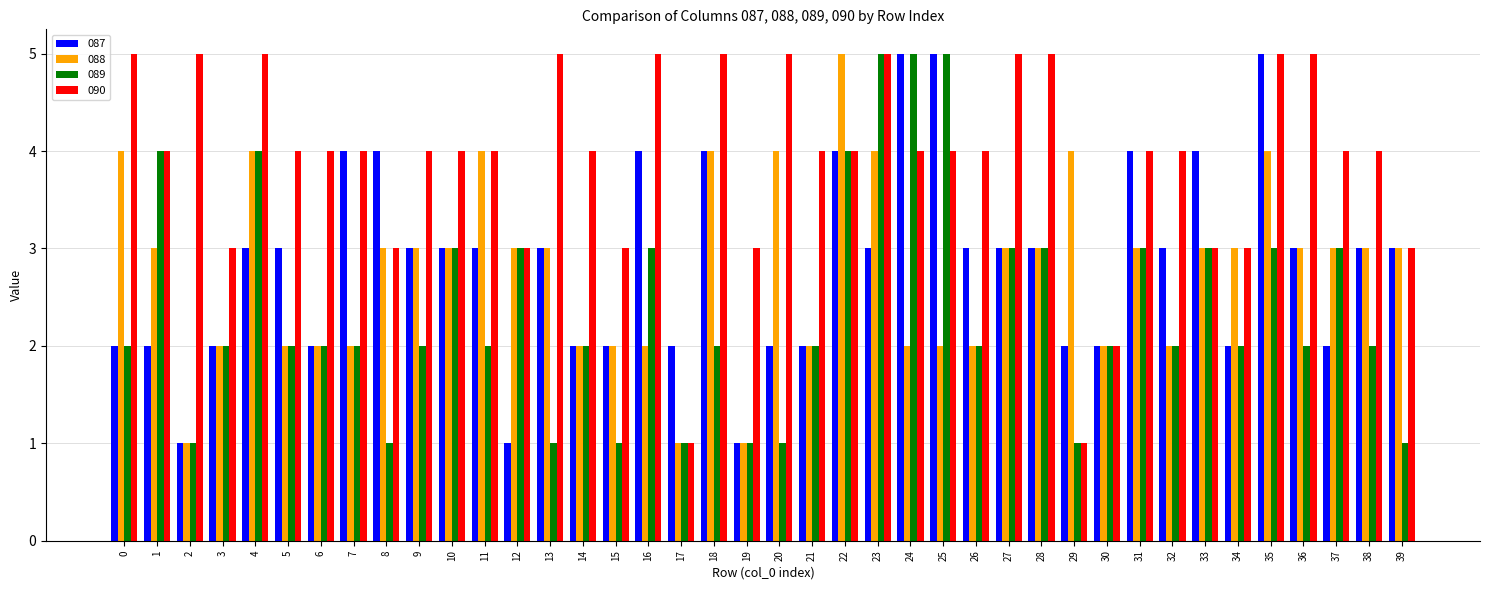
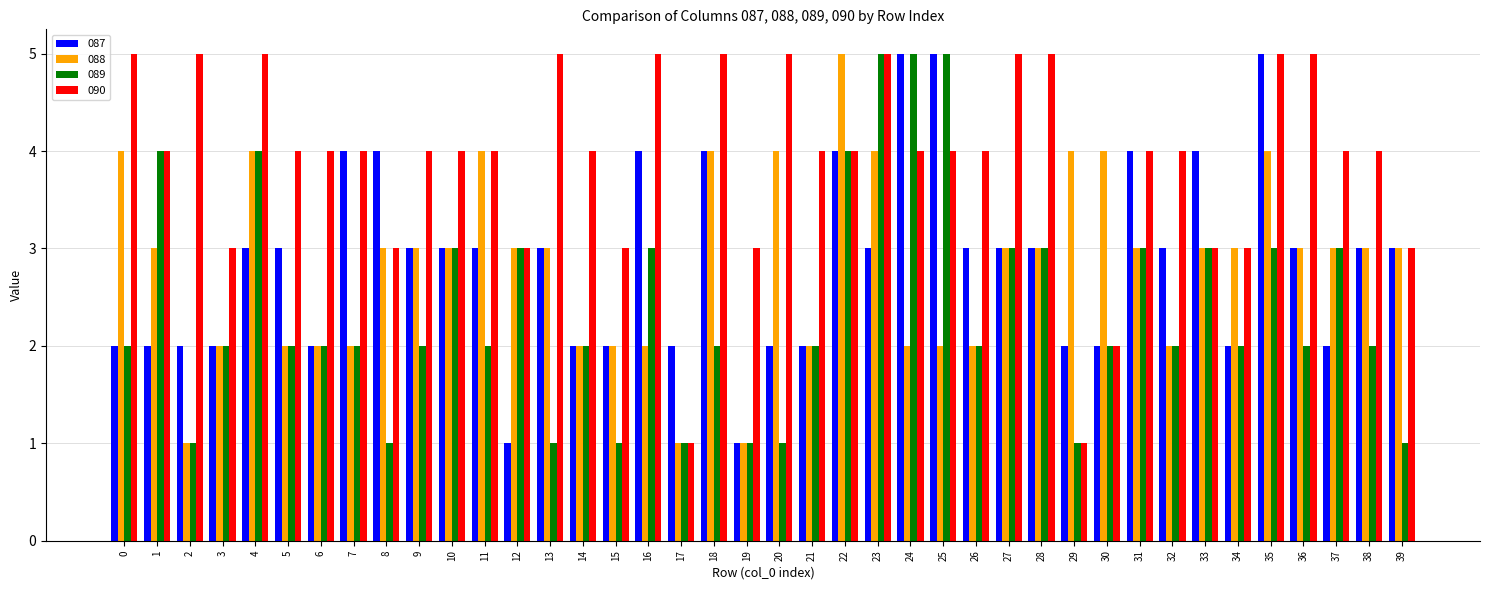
  {
    "087": {
      "0": 2,
      "1": 2,
-     "2": 1,
+     "2": 2,
      "3": 2,
      "4": 3,
      "5": 3,
      "6": 2,
      "7": 4,
      "8": 4,
      "9": 3,
      "10": 3,
      "11": 3,
      "12": 1,
      "13": 3,
      "14": 2,
      "15": 2,
      "16": 4,
      "17": 2,
      "18": 4,
      "19": 1,
      "20": 2,
      "21": 2,
      "22": 4,
      "23": 3,
      "24": 5,
      "25": 5,
      "26": 3,
      "27": 3,
      "28": 3,
      "29": 2,
      "30": 2,
      "31": 4,
      "32": 3,
      "33": 4,
      "34": 2,
      "35": 5,
      "36": 3,
      "37": 2,
      "38": 3,
      "39": 3
    },
    "088": {
      "0": 4,
      "1": 3,
      "2": 1,
      "3": 2,
      "4": 4,
      "5": 2,
      "6": 2,
      "7": 2,
      "8": 3,
      "9": 3,
      "10": 3,
      "11": 4,
      "12": 3,
      "13": 3,
      "14": 2,
      "15": 2,
      "16": 2,
      "17": 1,
      "18": 4,
      "19": 1,
      "20": 4,
      "21": 2,
      "22": 5,
      "23": 4,
      "24": 2,
      "25": 2,
      "26": 2,
      "27": 3,
      "28": 3,
      "29": 4,
-     "30": 2,
+     "30": 4,
      "31": 3,
      "32": 2,
      "33": 3,
      "34": 3,
      "35": 4,
      "36": 3,
      "37": 3,
      "38": 3,
      "39": 3
    },
    "089": {
      "0": 2,
      "1": 4,
      "2": 1,
      "3": 2,
      "4": 4,
      "5": 2,
      "6": 2,
      "7": 2,
      "8": 1,
      "9": 2,
      "10": 3,
      "11": 2,
      "12": 3,
      "13": 1,
      "14": 2,
      "15": 1,
      "16": 3,
      "17": 1,
      "18": 2,
      "19": 1,
      "20": 1,
      "21": 2,
      "22": 4,
      "23": 5,
      "24": 5,
      "25": 5,
      "26": 2,
      "27": 3,
      "28": 3,
      "29": 1,
      "30": 2,
      "31": 3,
      "32": 2,
      "33": 3,
      "34": 2,
      "35": 3,
      "36": 2,
      "37": 3,
      "38": 2,
      "39": 1
    },
    "090": {
      "0": 5,
      "1": 4,
      "2": 5,
      "3": 3,
      "4": 5,
      "5": 4,
      "6": 4,
      "7": 4,
      "8": 3,
      "9": 4,
      "10": 4,
      "11": 4,
      "12": 3,
      "13": 5,
      "14": 4,
      "15": 3,
      "16": 5,
      "17": 1,
      "18": 5,
      "19": 3,
      "20": 5,
      "21": 4,
      "22": 4,
      "23": 5,
      "24": 4,
      "25": 4,
      "26": 4,
      "27": 5,
      "28": 5,
      "29": 1,
      "30": 2,
      "31": 4,
      "32": 4,
      "33": 3,
      "34": 3,
      "35": 5,
      "36": 5,
      "37": 4,
      "38": 4,
      "39": 3
    }
  }
